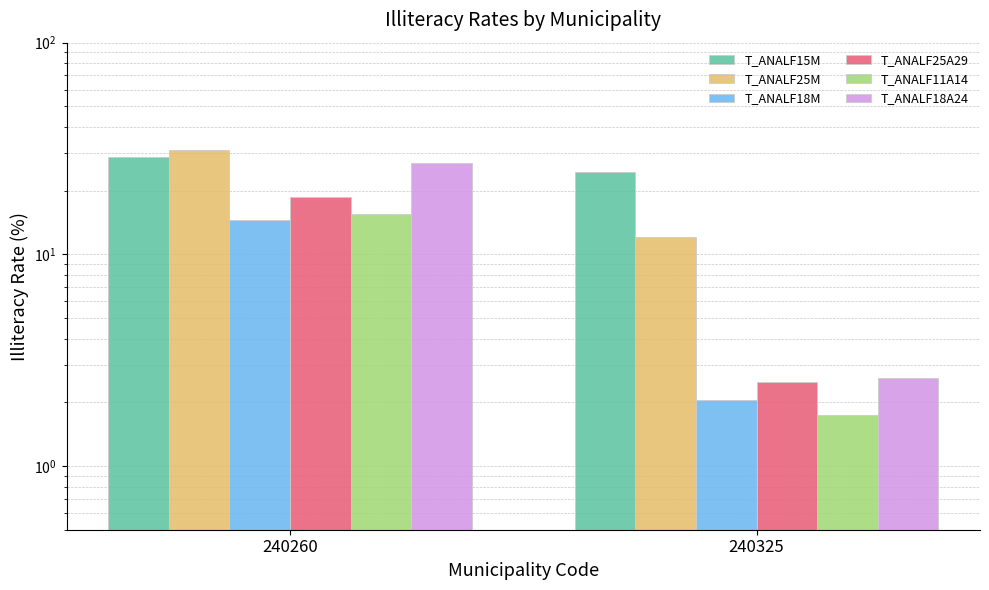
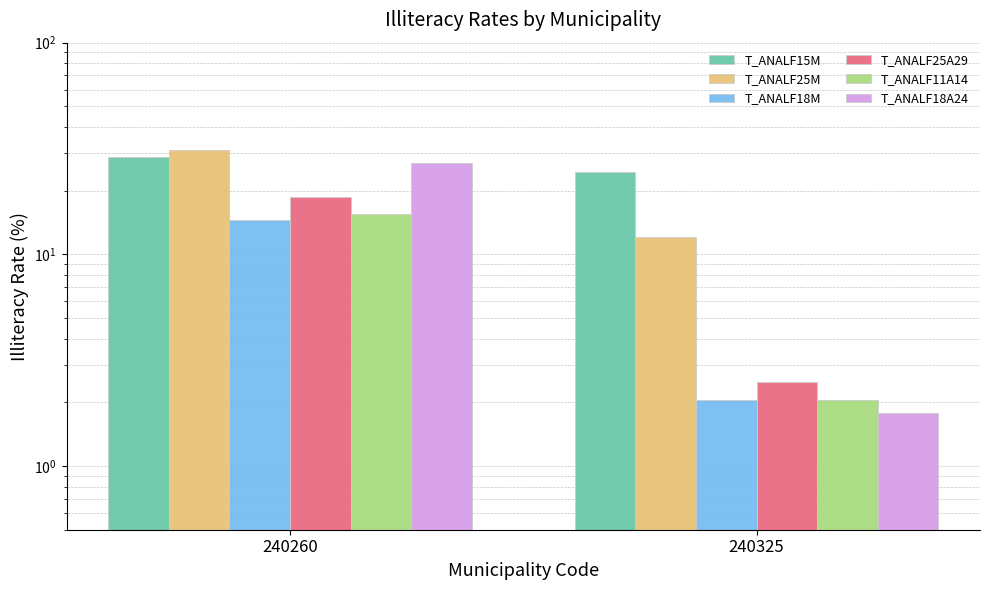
  {
    "T_ANALF15M": {
      "240260": 29,
      "240325": 24
    },
    "T_ANALF25M": {
      "240260": 31,
      "240325": 12
    },
    "T_ANALF18M": {
      "240260": 15,
      "240325": 2.1
    },
    "T_ANALF25A29": {
      "240260": 19,
      "240325": 2.5
    },
    "T_ANALF11A14": {
      "240260": 16,
-     "240325": 1.8
+     "240325": 2.1
    },
    "T_ANALF18A24": {
      "240260": 27,
-     "240325": 2.6
+     "240325": 1.8
    }
  }
